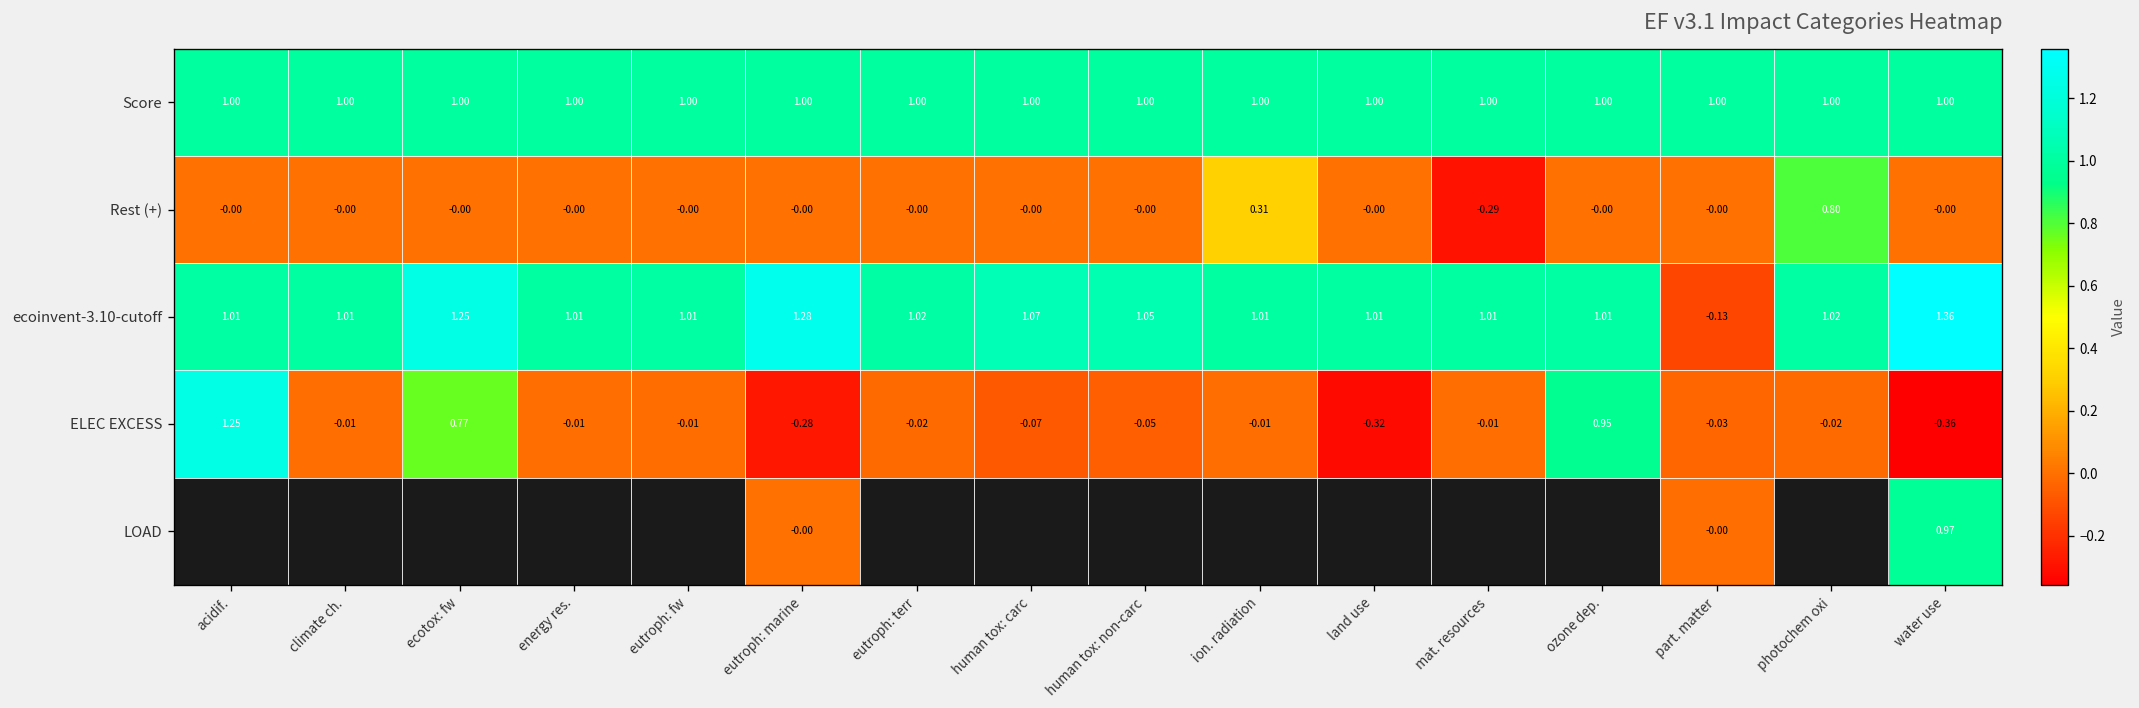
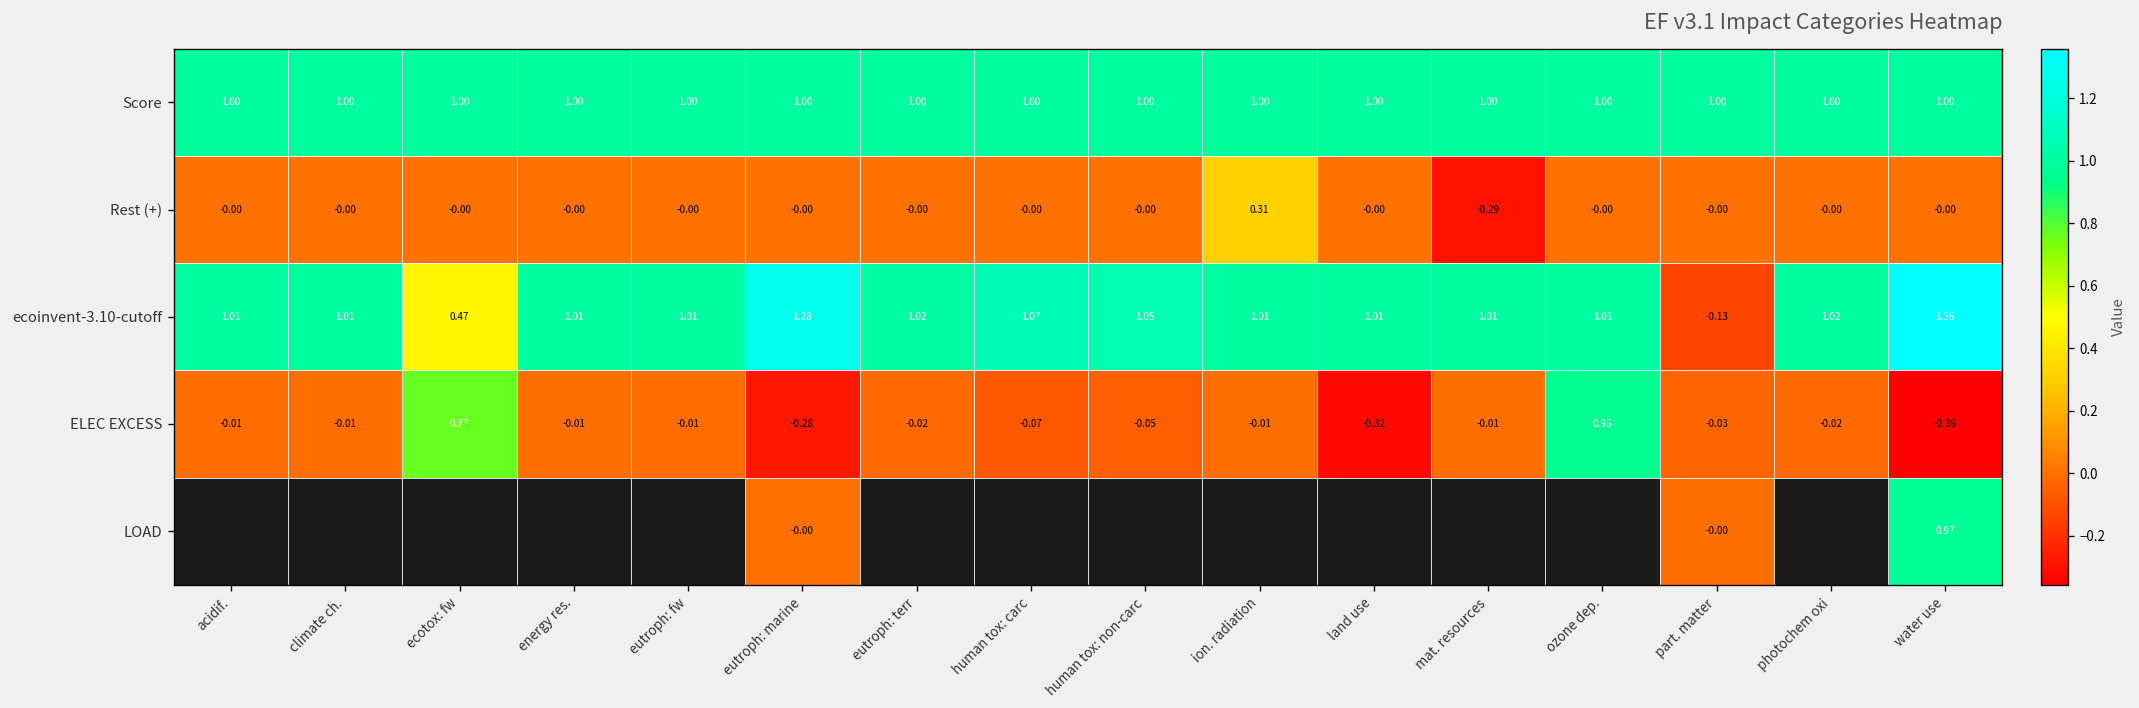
  {
    "Score": {
      "acidif.": 1.00,
      "climate ch.": 1.00,
      "ecotox: fw": 1.00,
      "energy res.": 1.00,
      "eutroph: fw": 1.00,
      "eutroph: marine": 1.00,
      "eutroph: terr": 1.00,
      "human tox: carc": 1.00,
      "human tox: non-carc": 1.00,
      "ion. radiation": 1.00,
      "land use": 1.00,
      "mat. resources": 1.00,
      "ozone dep.": 1.00,
      "part. matter": 1.00,
      "photochem oxi": 1.00,
      "water use": 1.00
    },
    "Rest (+)": {
      "acidif.": -0.00,
      "climate ch.": -0.00,
      "ecotox: fw": -0.00,
      "energy res.": -0.00,
      "eutroph: fw": -0.00,
      "eutroph: marine": -0.00,
      "eutroph: terr": -0.00,
      "human tox: carc": -0.00,
      "human tox: non-carc": -0.00,
      "ion. radiation": 0.31,
      "land use": -0.00,
      "mat. resources": -0.29,
      "ozone dep.": -0.00,
      "part. matter": -0.00,
-     "photochem oxi": 0.80,
+     "photochem oxi": -0.00,
      "water use": -0.00
    },
    "ecoinvent-3.10-cutoff": {
      "acidif.": 1.01,
      "climate ch.": 1.01,
-     "ecotox: fw": 1.25,
+     "ecotox: fw": 0.47,
      "energy res.": 1.01,
      "eutroph: fw": 1.01,
      "eutroph: marine": 1.28,
      "eutroph: terr": 1.02,
      "human tox: carc": 1.07,
      "human tox: non-carc": 1.05,
      "ion. radiation": 1.01,
      "land use": 1.01,
      "mat. resources": 1.01,
      "ozone dep.": 1.01,
      "part. matter": -0.13,
      "photochem oxi": 1.02,
      "water use": 1.36
    },
    "ELEC EXCESS": {
-     "acidif.": 1.25,
+     "acidif.": -0.01,
      "climate ch.": -0.01,
      "ecotox: fw": 0.77,
      "energy res.": -0.01,
      "eutroph: fw": -0.01,
      "eutroph: marine": -0.28,
      "eutroph: terr": -0.02,
      "human tox: carc": -0.07,
      "human tox: non-carc": -0.05,
      "ion. radiation": -0.01,
      "land use": -0.32,
      "mat. resources": -0.01,
      "ozone dep.": 0.95,
      "part. matter": -0.03,
      "photochem oxi": -0.02,
      "water use": -0.36
    },
    "LOAD": {
      "eutroph: marine": -0.00,
      "part. matter": -0.00,
      "water use": 0.97
    }
  }
